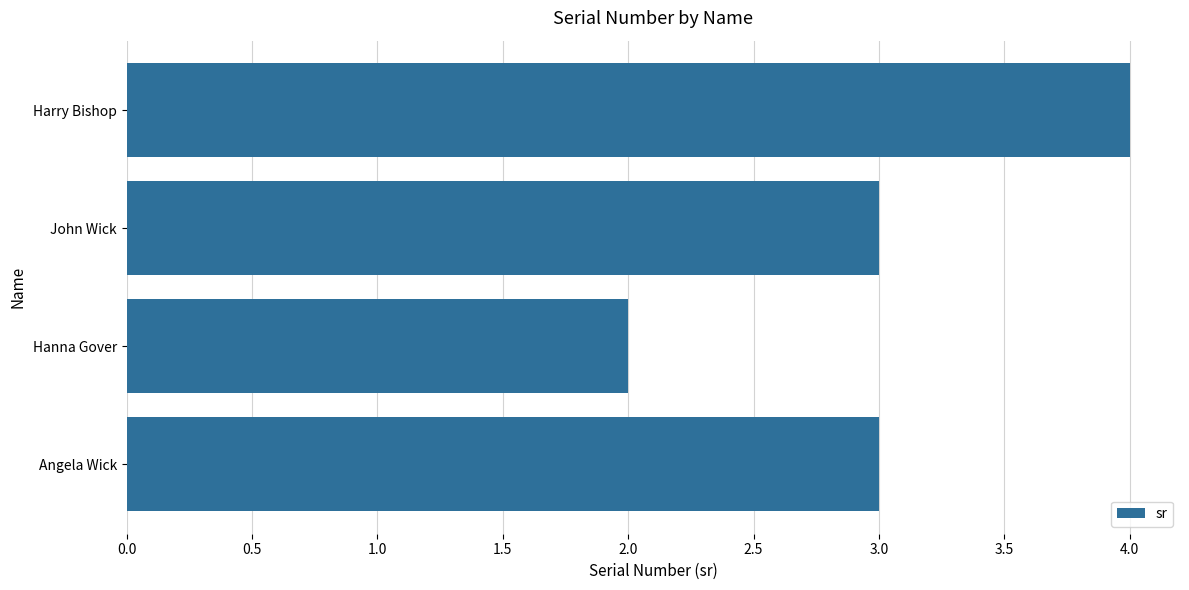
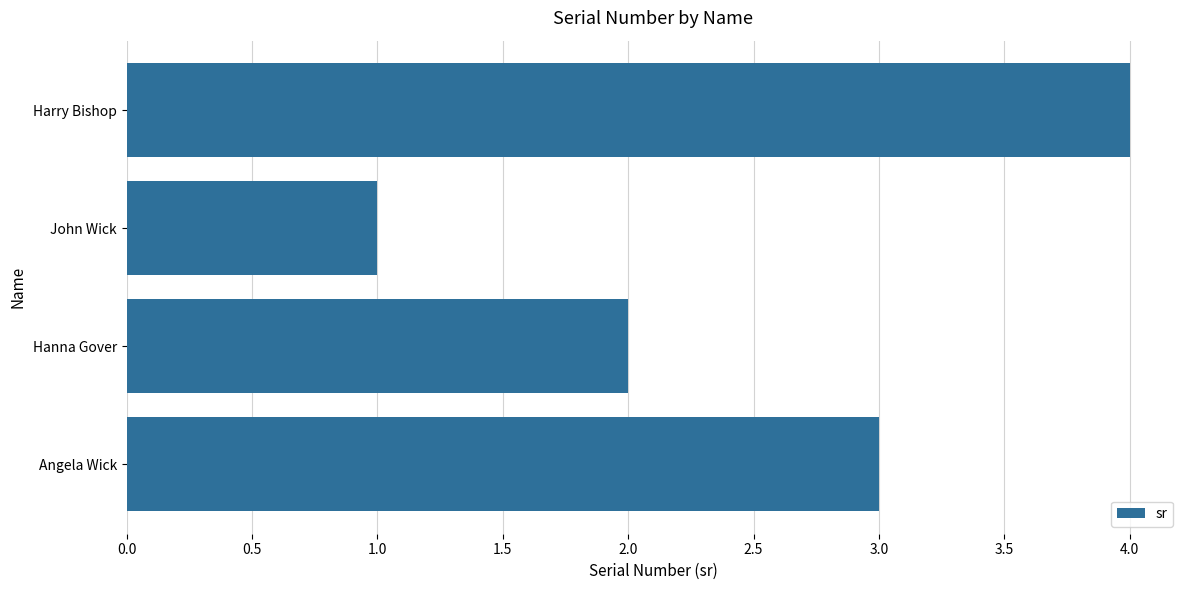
  {
    "Harry Bishop": 4,
-   "John Wick": 3,
+   "John Wick": 1,
    "Hanna Gover": 2,
    "Angela Wick": 3
  }
